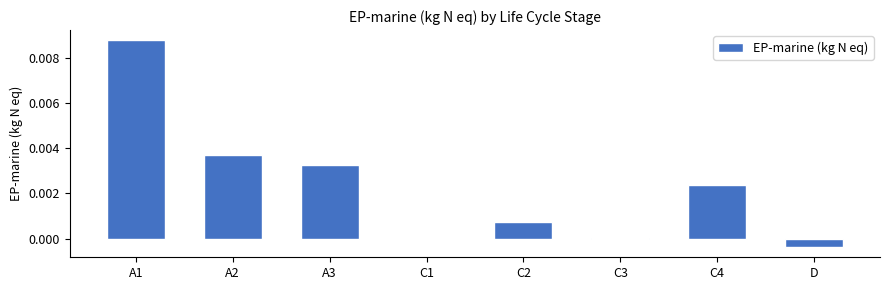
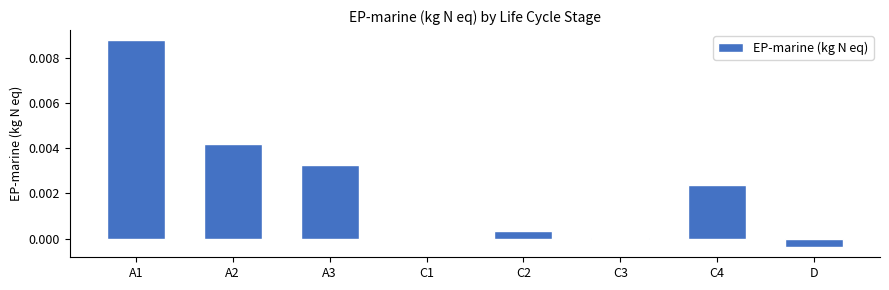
  {
    "A1": 0.0088,
-   "A2": 0.0037,
+   "A2": 0.0042,
    "A3": 0.0032,
    "C1": 0.0000,
-   "C2": 0.0007,
+   "C2": 0.0004,
    "C4": 0.0024,
    "D": -0.0004
  }
